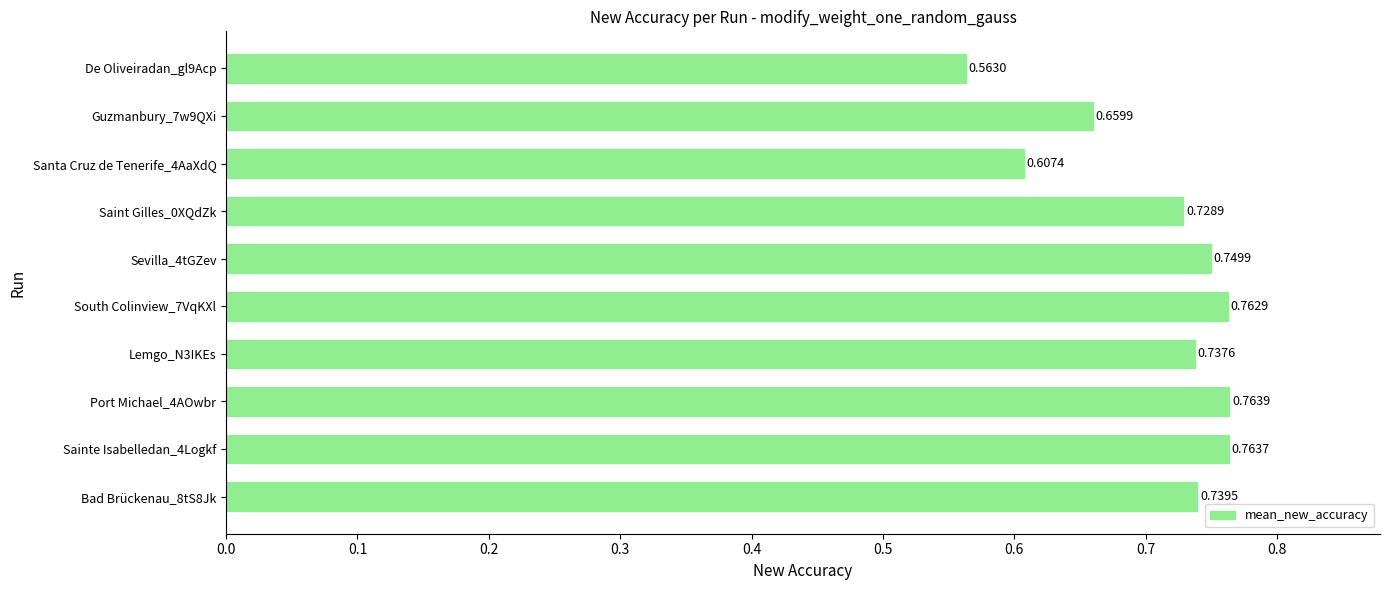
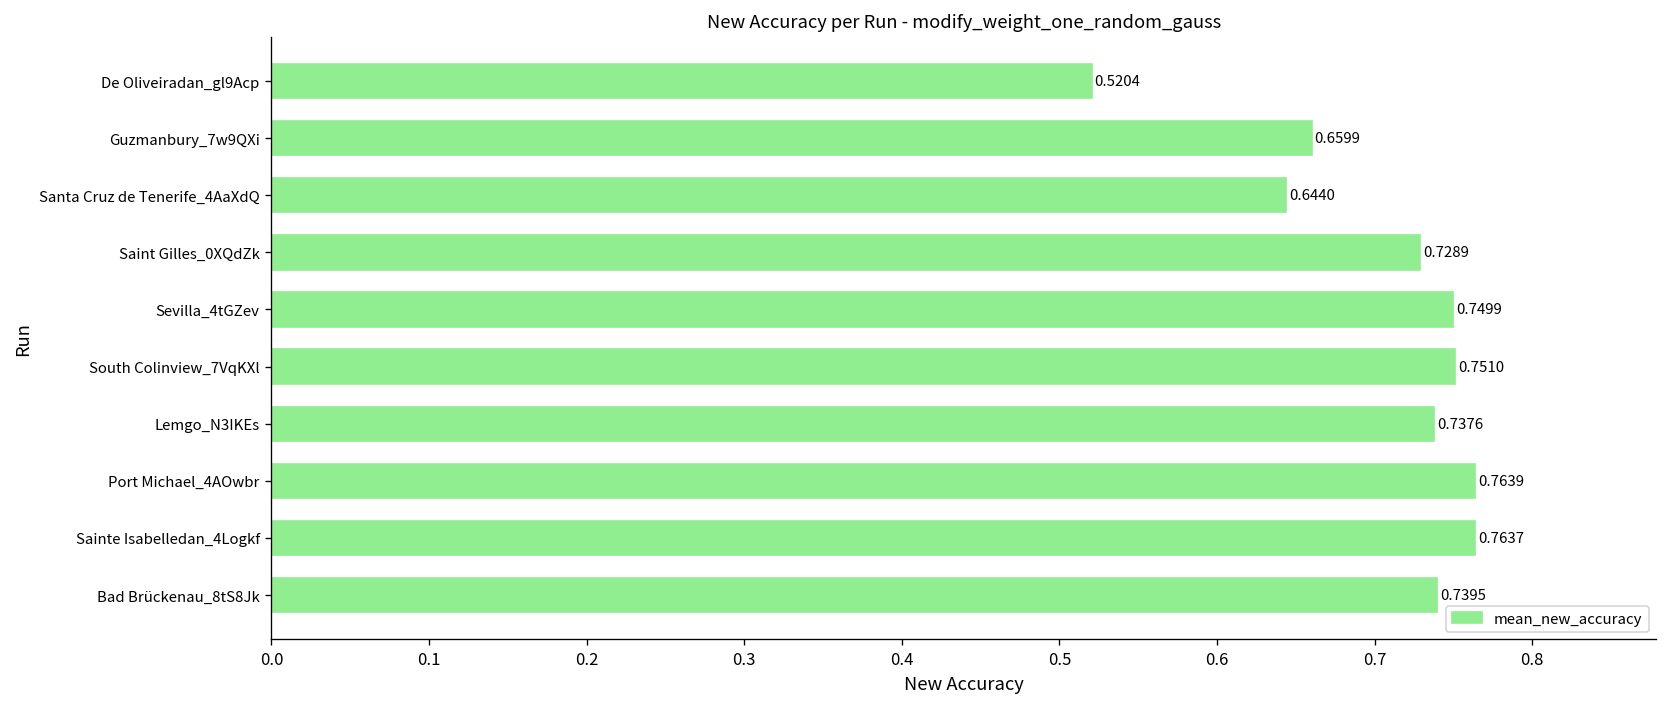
  {
-   "De Oliveiradan_gl9Acp": 0.5630,
+   "De Oliveiradan_gl9Acp": 0.5204,
    "Guzmanbury_7w9QXi": 0.6599,
-   "Santa Cruz de Tenerife_4AaXdQ": 0.6074,
+   "Santa Cruz de Tenerife_4AaXdQ": 0.6440,
    "Saint Gilles_0XQdZk": 0.7289,
    "Sevilla_4tGZev": 0.7499,
-   "South Colinview_7VqKXl": 0.7629,
+   "South Colinview_7VqKXl": 0.7510,
    "Lemgo_N3IKEs": 0.7376,
    "Port Michael_4AOwbr": 0.7639,
    "Sainte Isabelledan_4Logkf": 0.7637,
    "Bad Brückenau_8tS8Jk": 0.7395
  }
